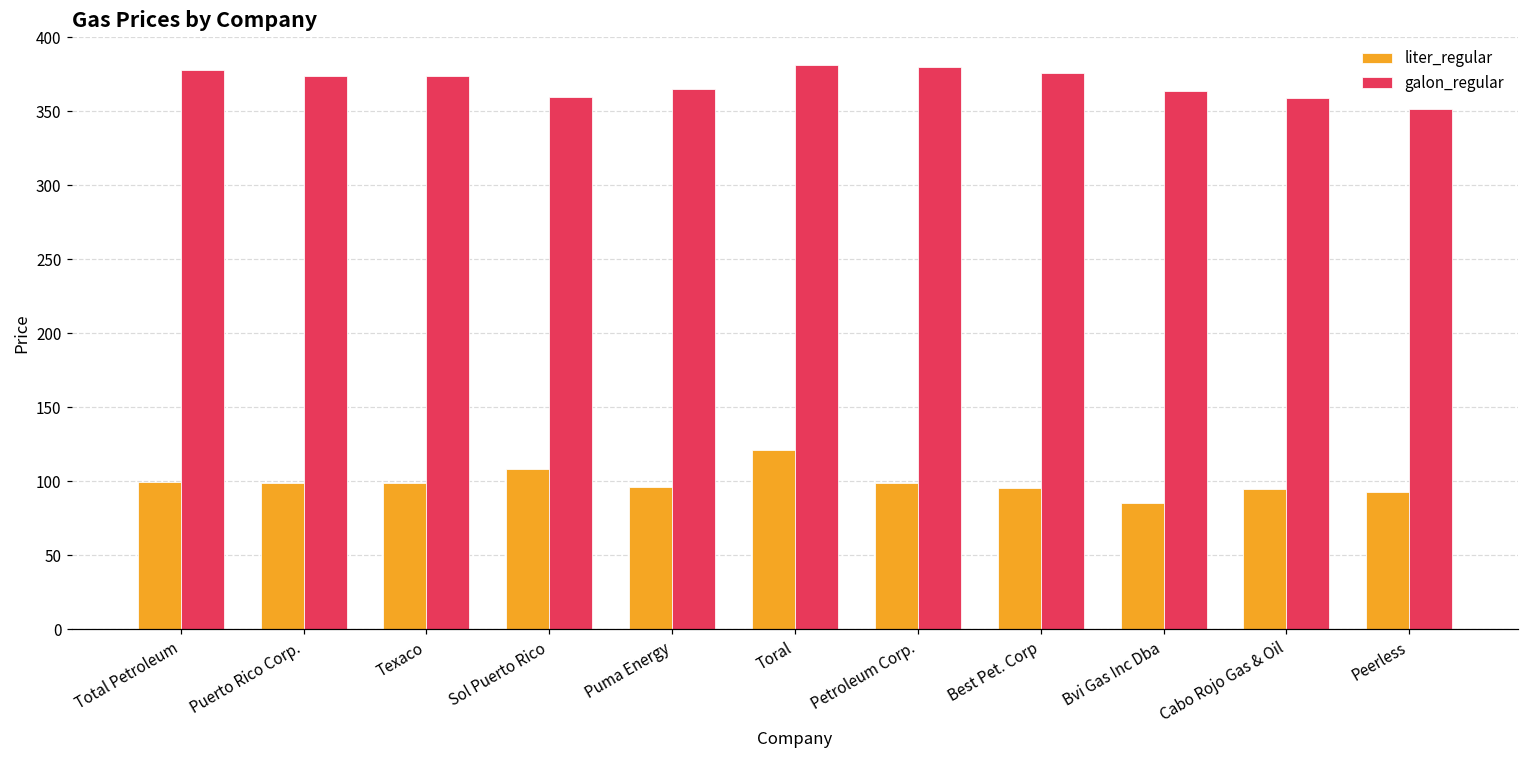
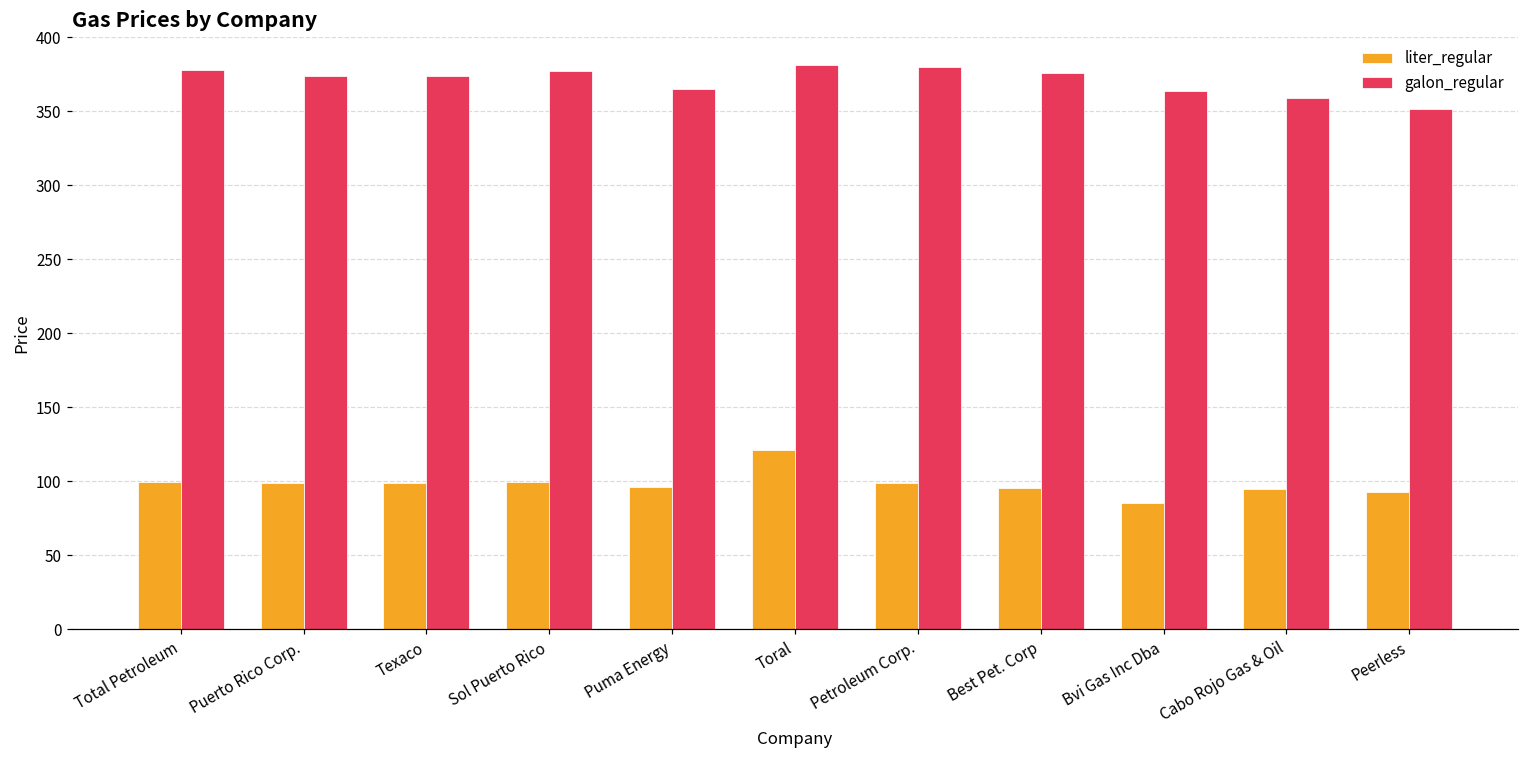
  {
    "liter_regular": {
      "Total Petroleum": 100,
      "Puerto Rico Corp.": 99,
      "Texaco": 99,
-     "Sol Puerto Rico": 109,
+     "Sol Puerto Rico": 100,
      "Puma Energy": 96,
      "Toral": 121,
      "Petroleum Corp.": 99,
      "Best Pet. Corp": 96,
      "Bvi Gas Inc Dba": 85,
      "Cabo Rojo Gas & Oil": 95,
      "Peerless": 93
    },
    "galon_regular": {
      "Total Petroleum": 378,
      "Puerto Rico Corp.": 374,
      "Texaco": 374,
-     "Sol Puerto Rico": 359,
+     "Sol Puerto Rico": 377,
      "Puma Energy": 365,
      "Toral": 381,
      "Petroleum Corp.": 380,
      "Best Pet. Corp": 376,
      "Bvi Gas Inc Dba": 364,
      "Cabo Rojo Gas & Oil": 359,
      "Peerless": 351
    }
  }
